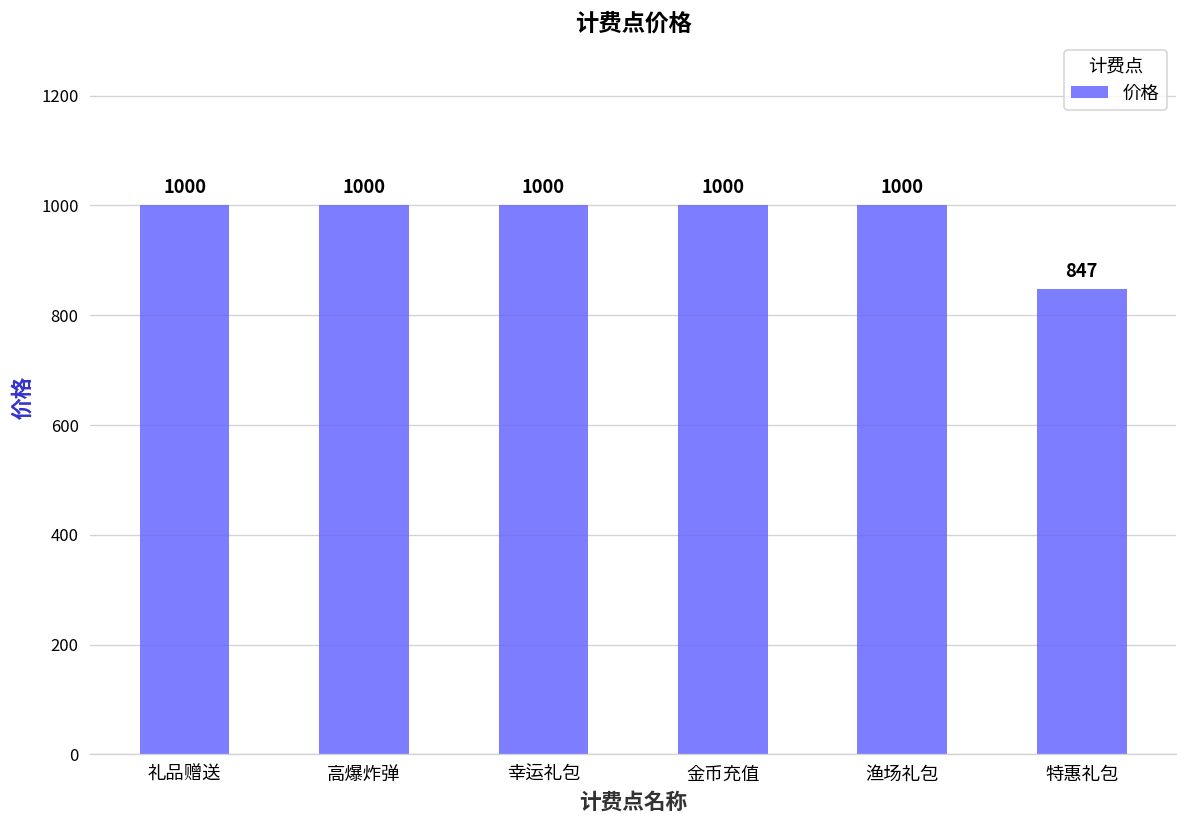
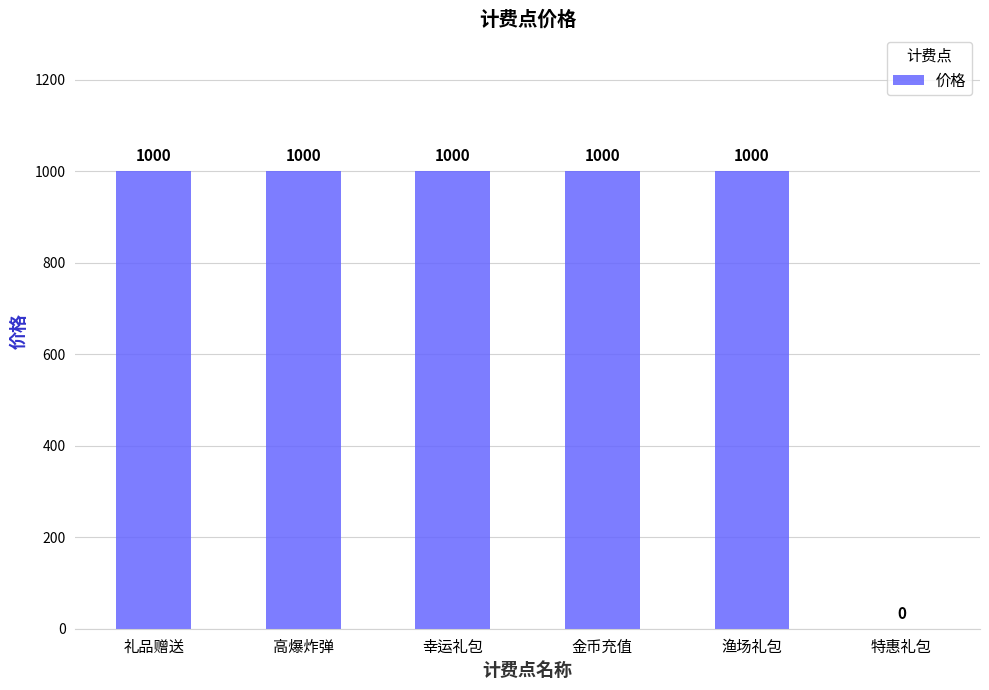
  {
    "礼品赠送": 1000,
    "高爆炸弹": 1000,
    "幸运礼包": 1000,
    "金币充值": 1000,
    "渔场礼包": 1000,
-   "特惠礼包": 847
+   "特惠礼包": 0
  }
